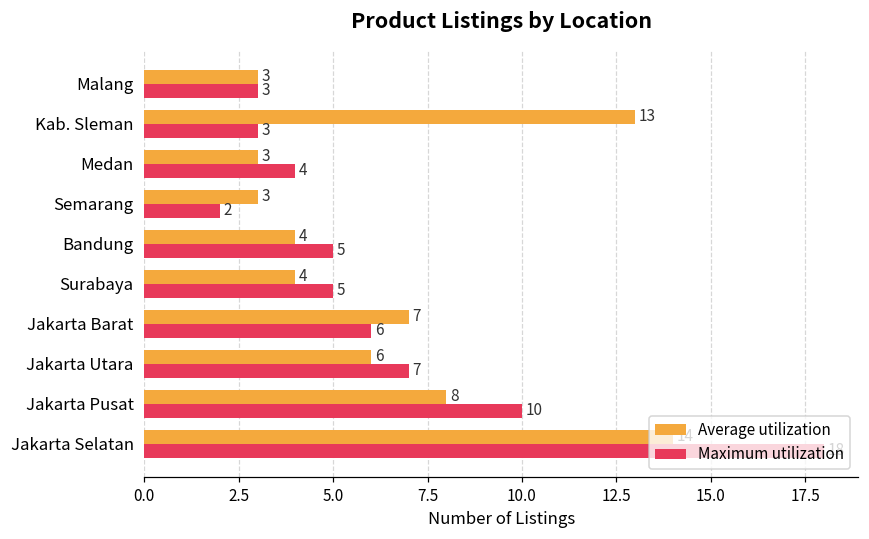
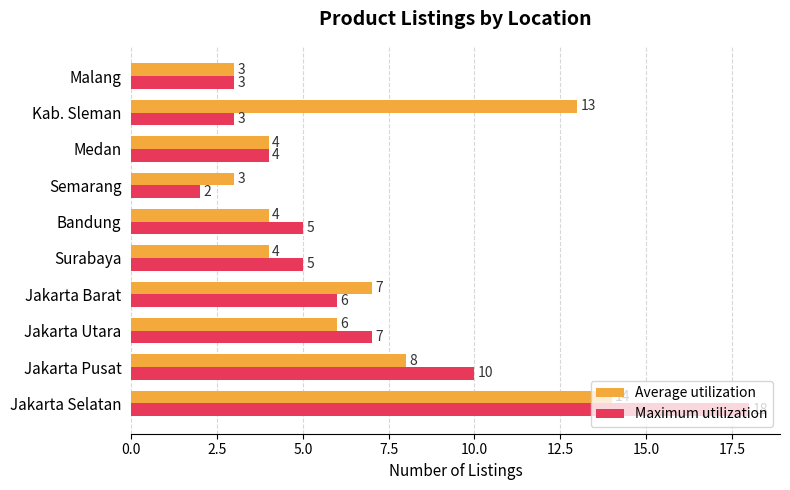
  {
    "Average utilization": {
      "Malang": 3,
      "Kab. Sleman": 13,
-     "Medan": 3,
+     "Medan": 4,
      "Semarang": 3,
      "Bandung": 4,
      "Surabaya": 4,
      "Jakarta Barat": 7,
      "Jakarta Utara": 6,
      "Jakarta Pusat": 8
    },
    "Maximum utilization": {
      "Malang": 3,
      "Kab. Sleman": 3,
      "Medan": 4,
      "Semarang": 2,
      "Bandung": 5,
      "Surabaya": 5,
      "Jakarta Barat": 6,
      "Jakarta Utara": 7,
      "Jakarta Pusat": 10
    }
  }
